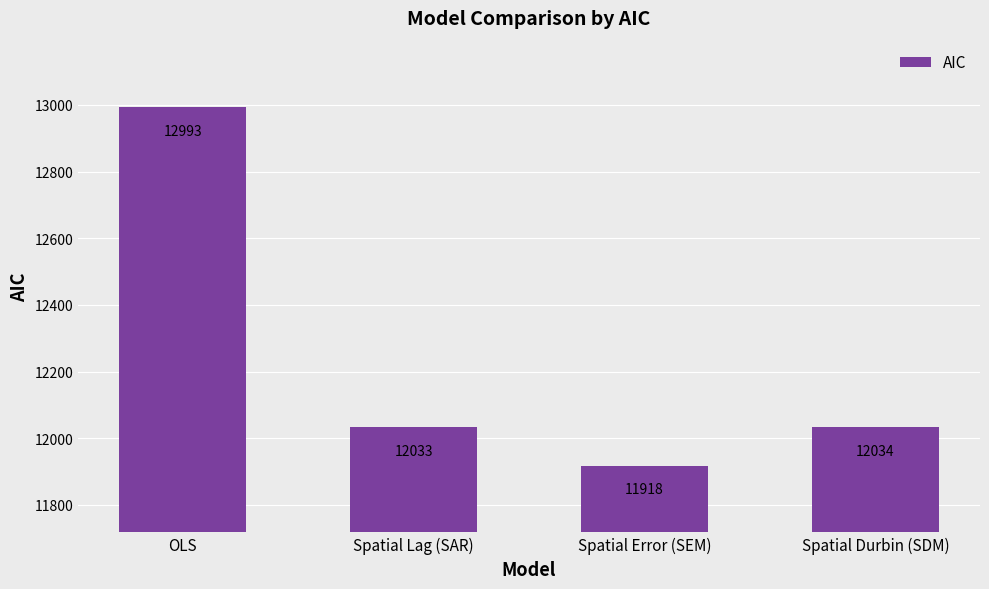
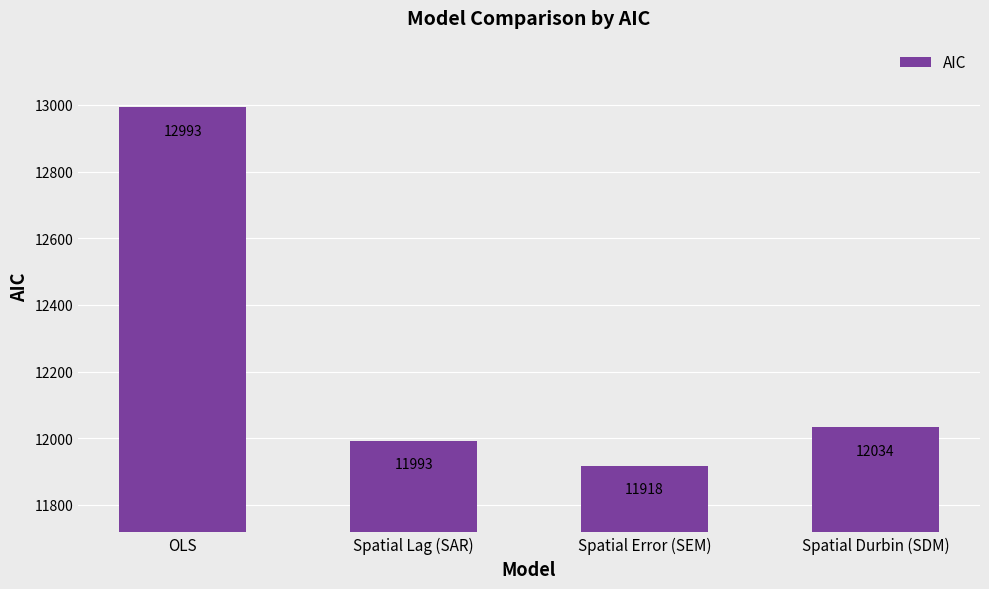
  {
    "OLS": 12993,
-   "Spatial Lag (SAR)": 12033,
+   "Spatial Lag (SAR)": 11993,
    "Spatial Error (SEM)": 11918,
    "Spatial Durbin (SDM)": 12034
  }
